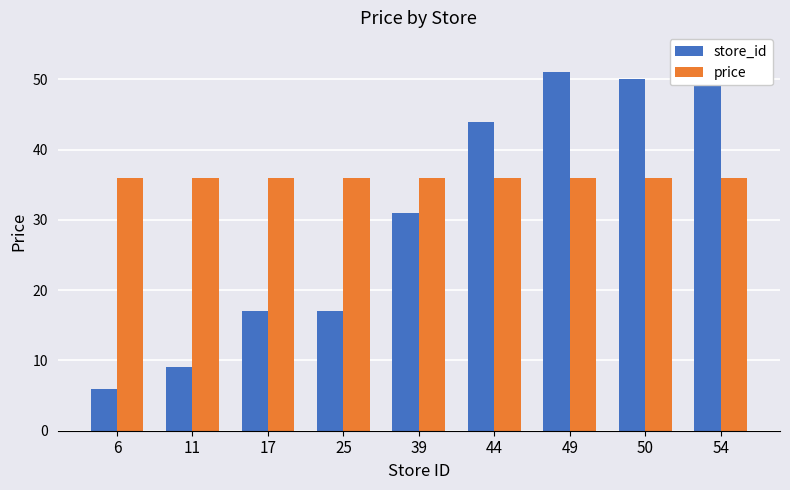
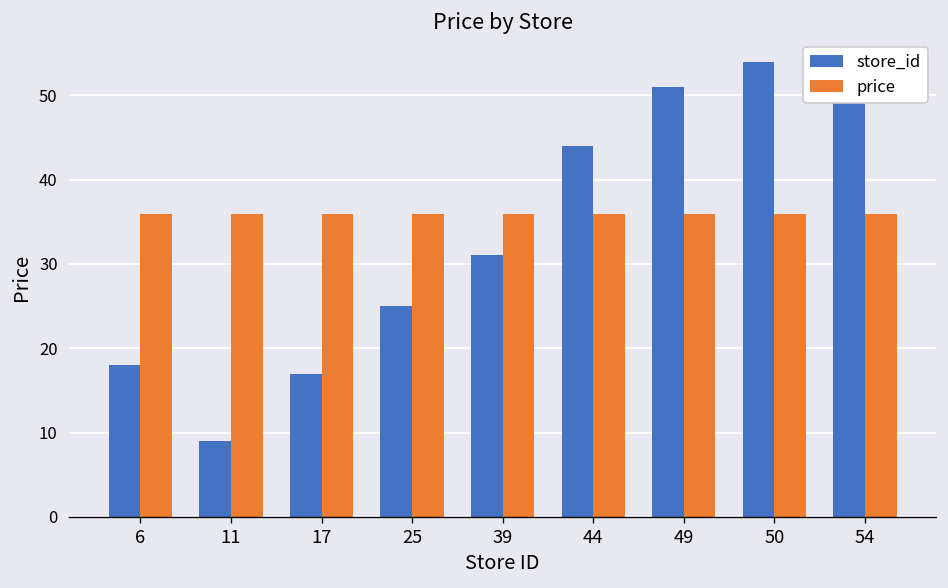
  {
    "store_id": {
-     "6": 6,
+     "6": 18,
      "11": 9,
      "17": 17,
-     "25": 17,
+     "25": 25,
      "39": 31,
      "44": 44,
      "49": 51,
-     "50": 50
+     "50": 54
    },
    "price": {
      "6": 36,
      "11": 36,
      "17": 36,
      "25": 36,
      "39": 36,
      "44": 36,
      "49": 36,
      "50": 36,
      "54": 36
    }
  }
